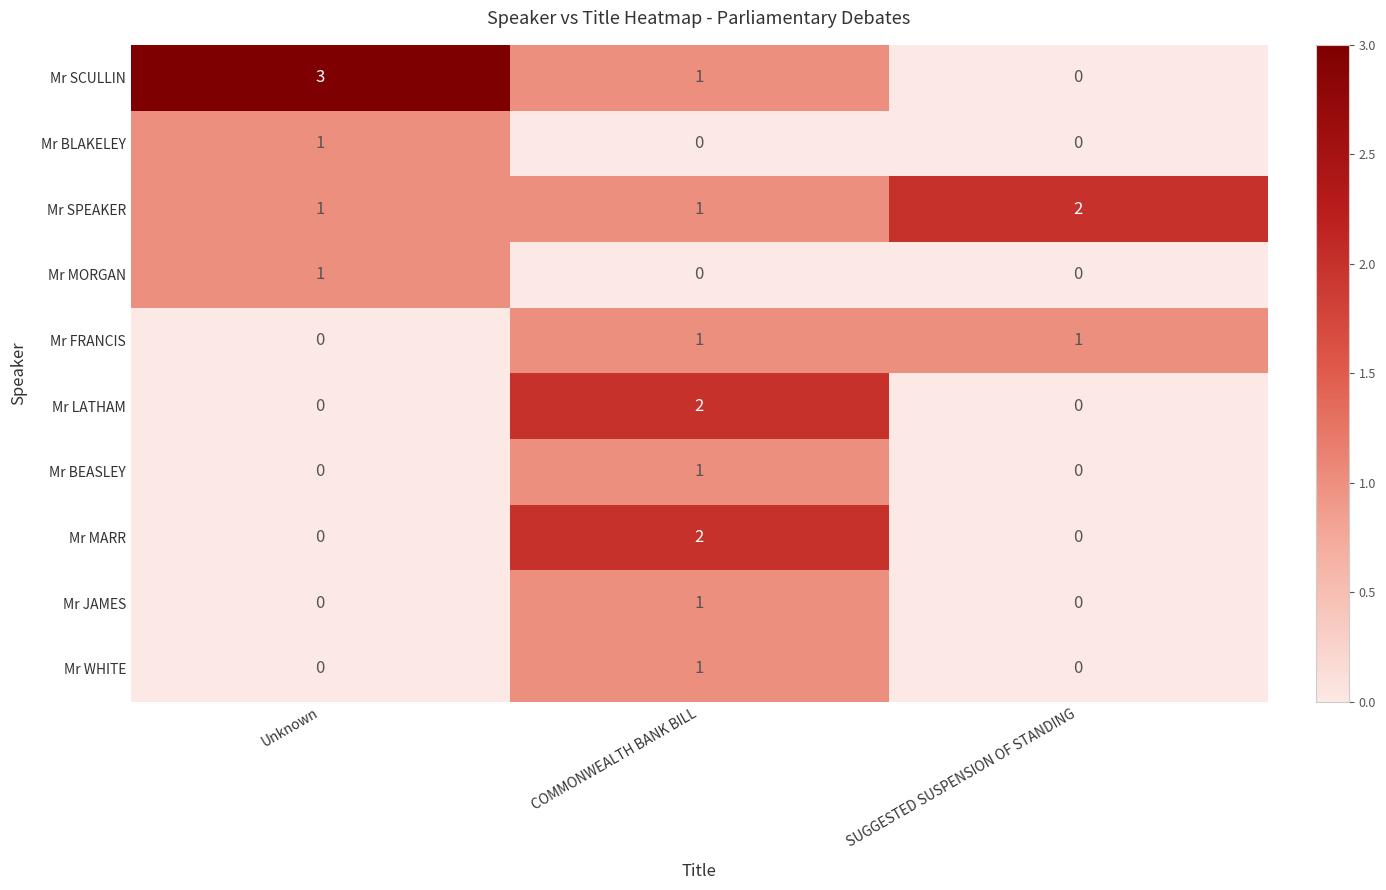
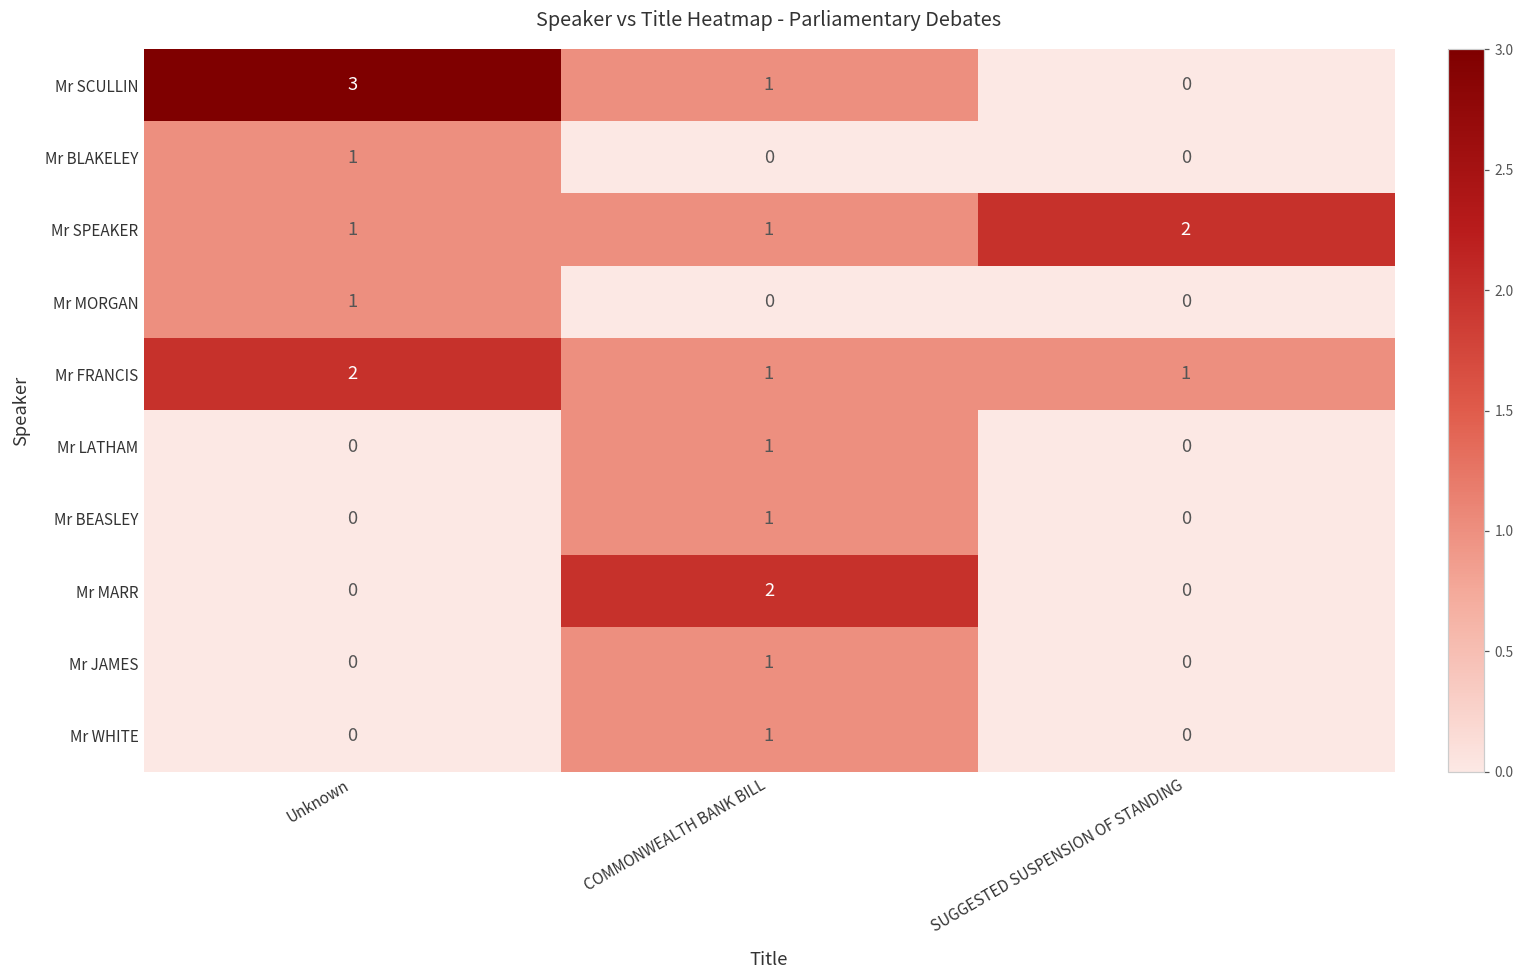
  {
    "Mr SCULLIN": {
      "Unknown": 3,
      "COMMONWEALTH BANK BILL": 1,
      "SUGGESTED SUSPENSION OF STANDING": 0
    },
    "Mr BLAKELEY": {
      "Unknown": 1,
      "COMMONWEALTH BANK BILL": 0,
      "SUGGESTED SUSPENSION OF STANDING": 0
    },
    "Mr SPEAKER": {
      "Unknown": 1,
      "COMMONWEALTH BANK BILL": 1,
      "SUGGESTED SUSPENSION OF STANDING": 2
    },
    "Mr MORGAN": {
      "Unknown": 1,
      "COMMONWEALTH BANK BILL": 0,
      "SUGGESTED SUSPENSION OF STANDING": 0
    },
    "Mr FRANCIS": {
-     "Unknown": 0,
+     "Unknown": 2,
      "COMMONWEALTH BANK BILL": 1,
      "SUGGESTED SUSPENSION OF STANDING": 1
    },
    "Mr LATHAM": {
      "Unknown": 0,
-     "COMMONWEALTH BANK BILL": 2,
+     "COMMONWEALTH BANK BILL": 1,
      "SUGGESTED SUSPENSION OF STANDING": 0
    },
    "Mr BEASLEY": {
      "Unknown": 0,
      "COMMONWEALTH BANK BILL": 1,
      "SUGGESTED SUSPENSION OF STANDING": 0
    },
    "Mr MARR": {
      "Unknown": 0,
      "COMMONWEALTH BANK BILL": 2,
      "SUGGESTED SUSPENSION OF STANDING": 0
    },
    "Mr JAMES": {
      "Unknown": 0,
      "COMMONWEALTH BANK BILL": 1,
      "SUGGESTED SUSPENSION OF STANDING": 0
    },
    "Mr WHITE": {
      "Unknown": 0,
      "COMMONWEALTH BANK BILL": 1,
      "SUGGESTED SUSPENSION OF STANDING": 0
    }
  }
